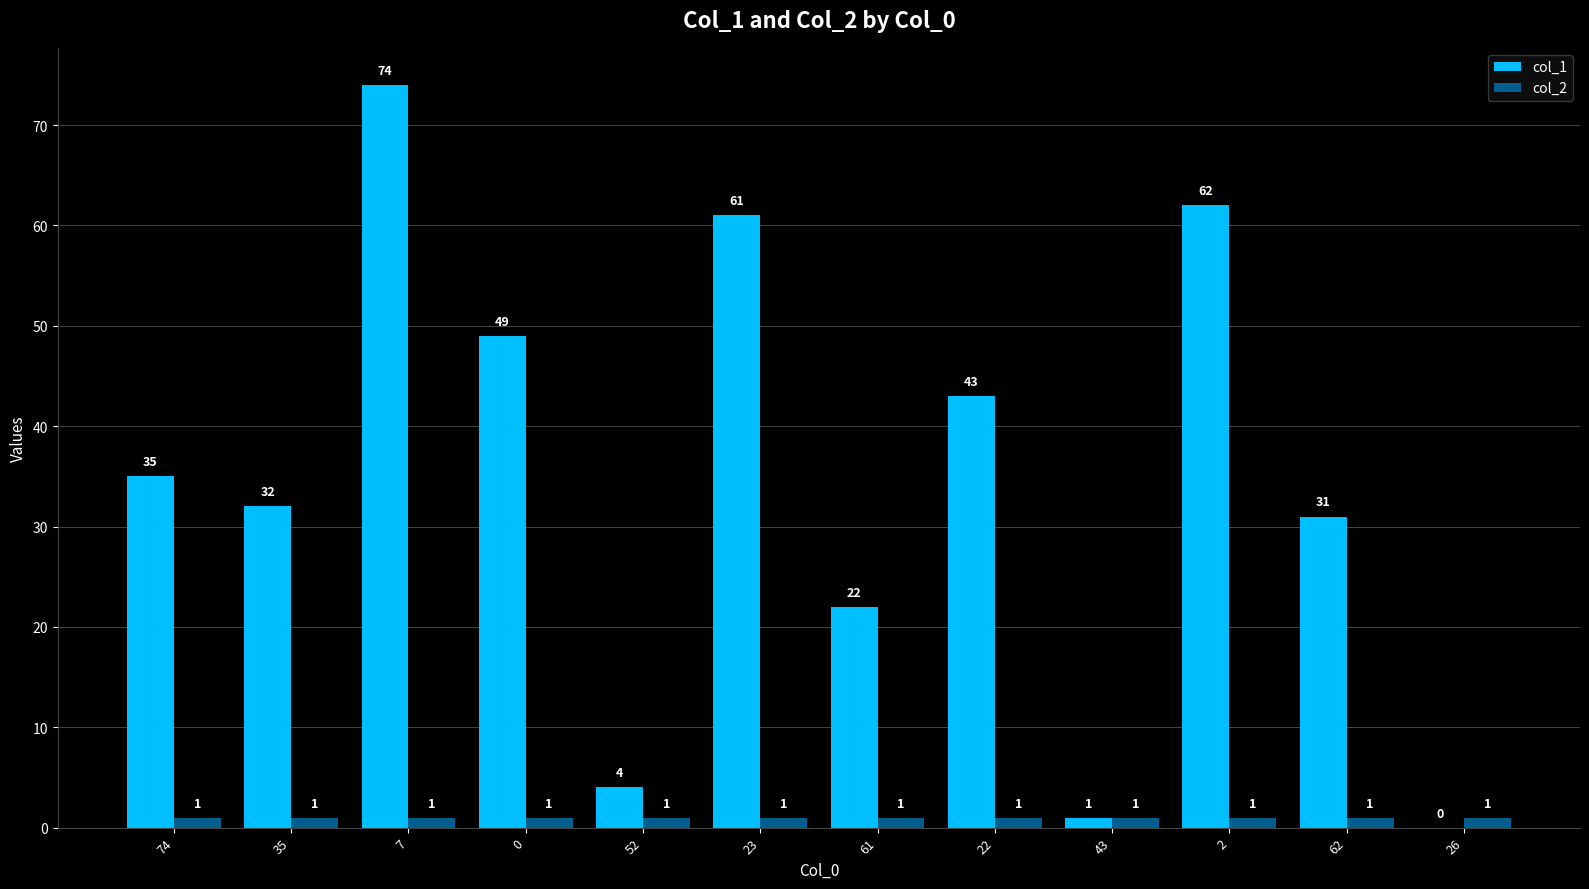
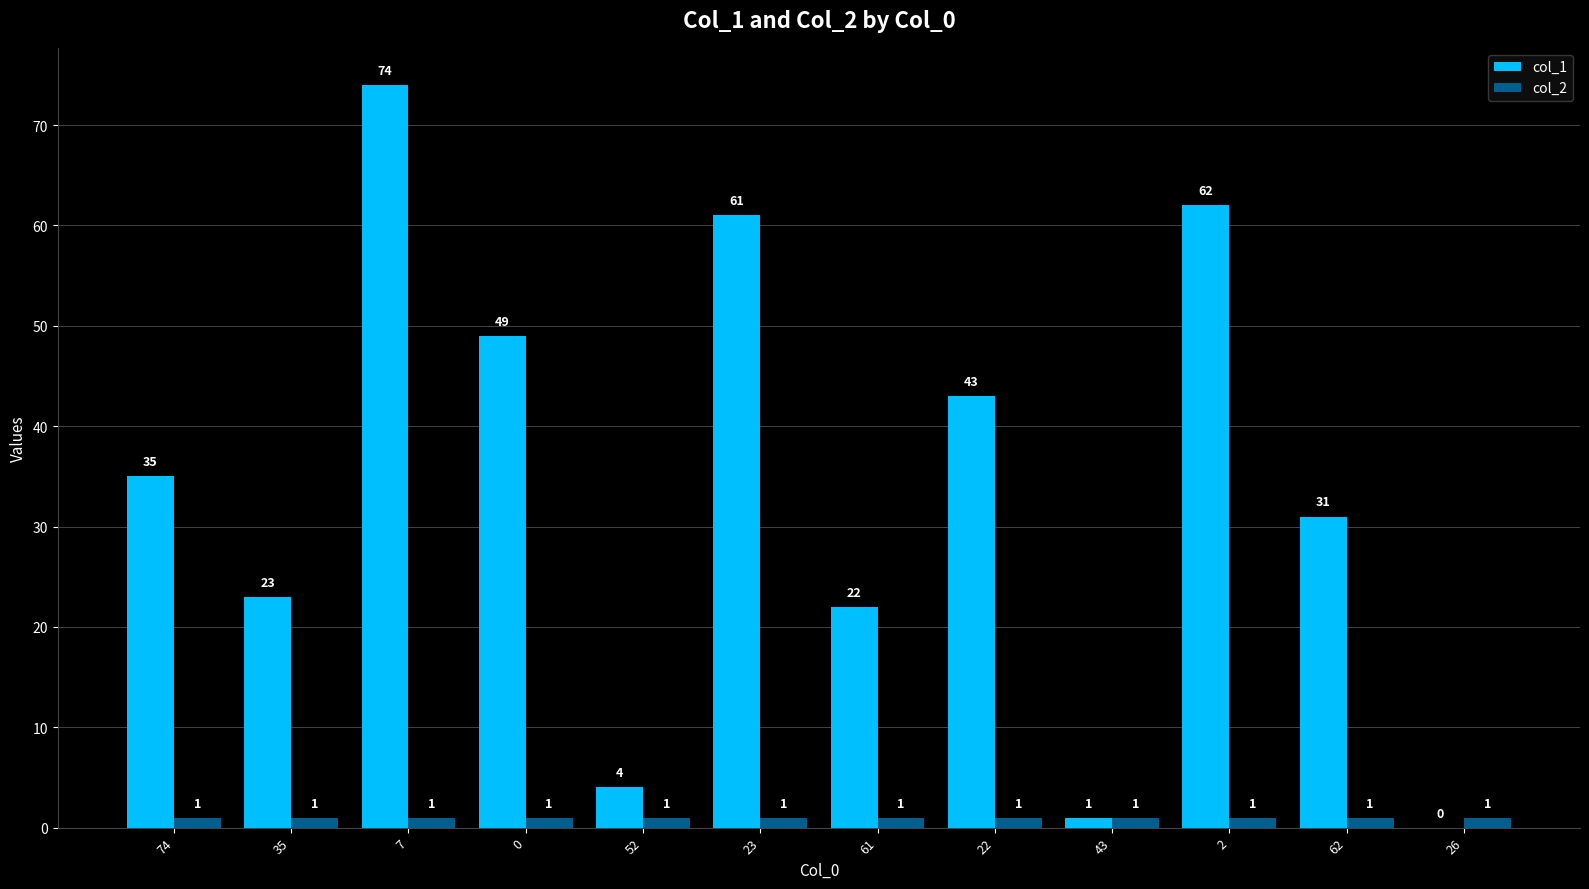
  {
    "col_1": {
      "74": 35,
-     "35": 32,
+     "35": 23,
      "7": 74,
      "0": 49,
      "52": 4,
      "23": 61,
      "61": 22,
      "22": 43,
      "43": 1,
      "2": 62,
      "62": 31,
      "26": 0
    },
    "col_2": {
      "74": 1,
      "35": 1,
      "7": 1,
      "0": 1,
      "52": 1,
      "23": 1,
      "61": 1,
      "22": 1,
      "43": 1,
      "2": 1,
      "62": 1,
      "26": 1
    }
  }
